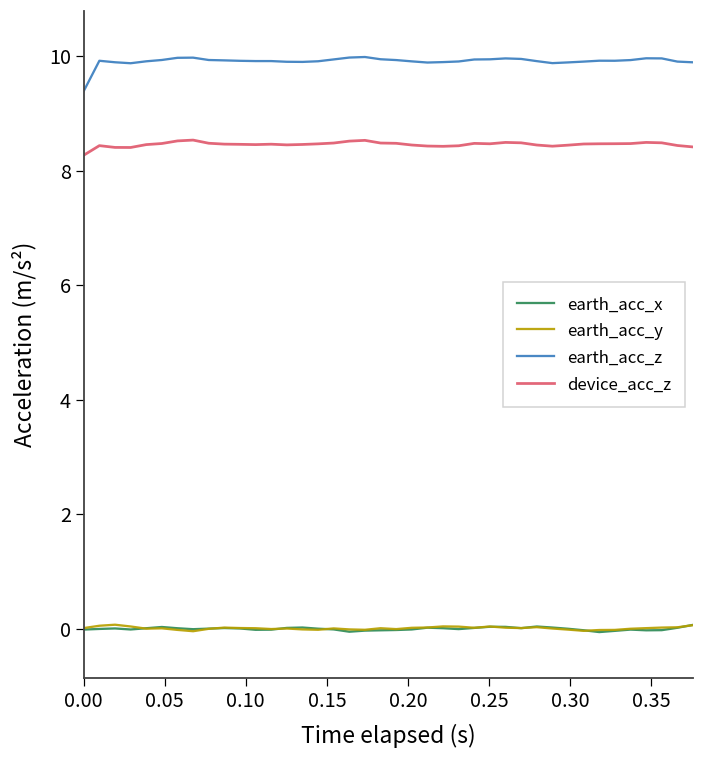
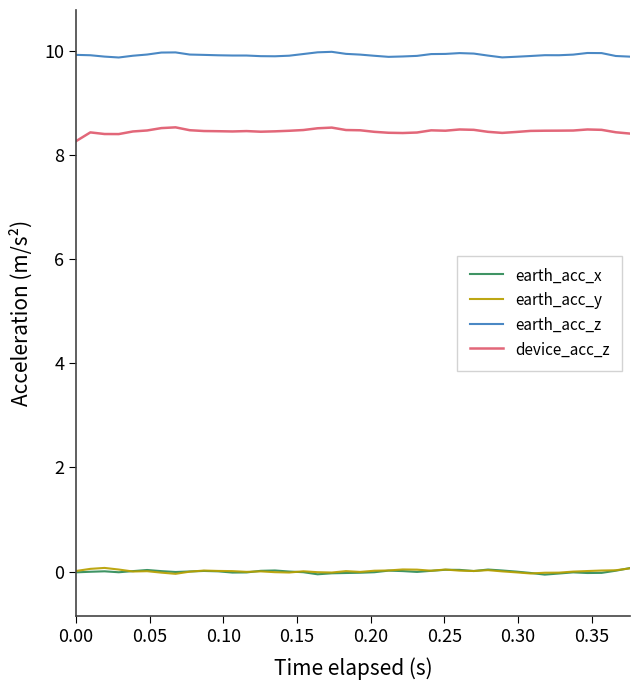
  {
    "earth_acc_z": {
-     "0.00": 9.4
+     "0.00": 9.9
    },
    "device_acc_z": {
      "0.00": 8.3
    }
  }
